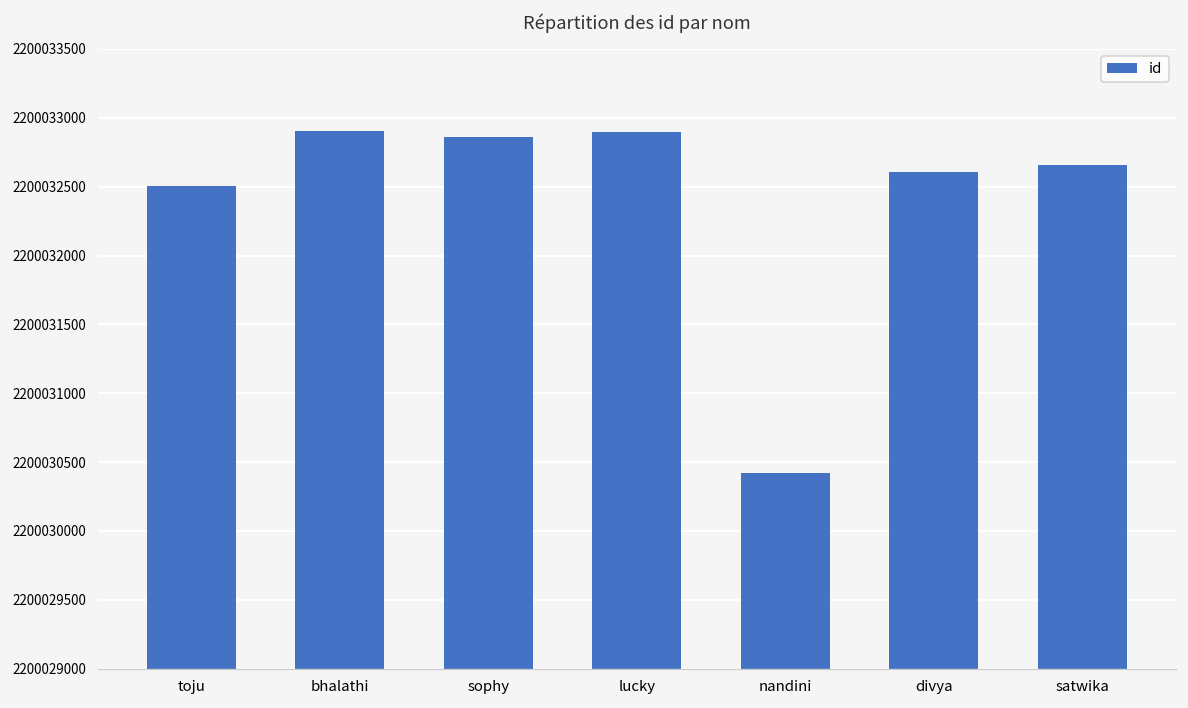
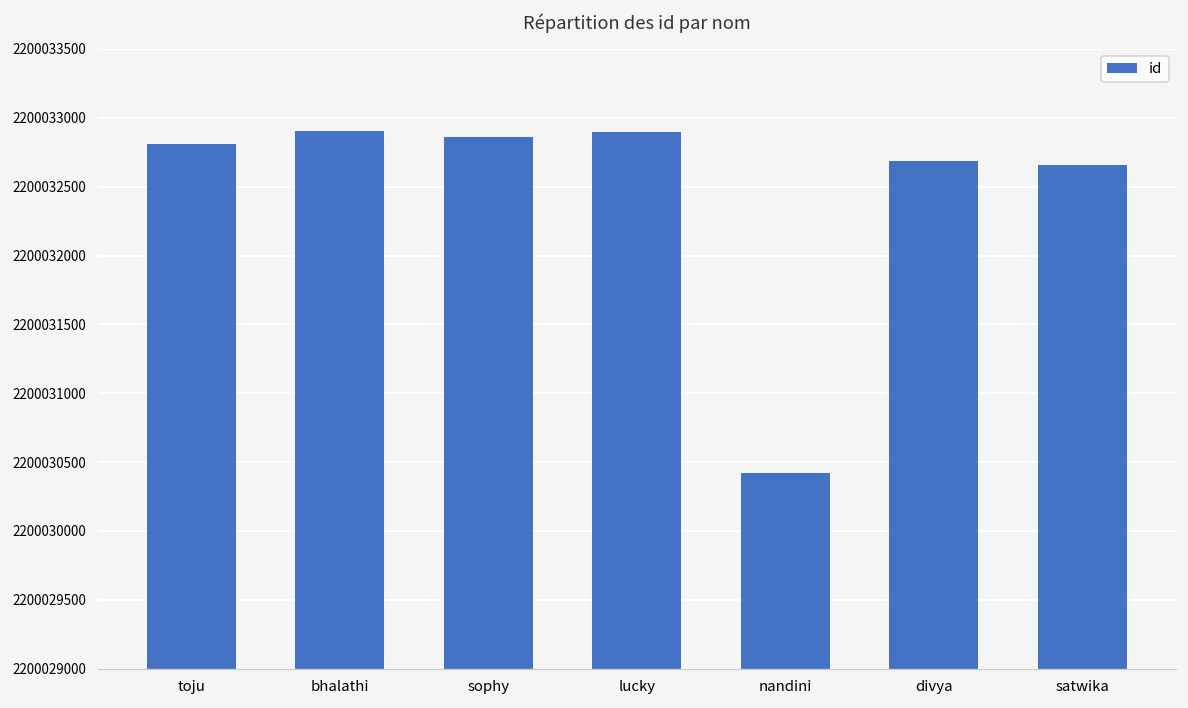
  {
-   "toju": 2200032510,
+   "toju": 2200032810,
    "bhalathi": 2200032910,
    "sophy": 2200032860,
    "lucky": 2200032900,
    "nandini": 2200030420,
-   "divya": 2200032610,
+   "divya": 2200032690,
    "satwika": 2200032660
  }
